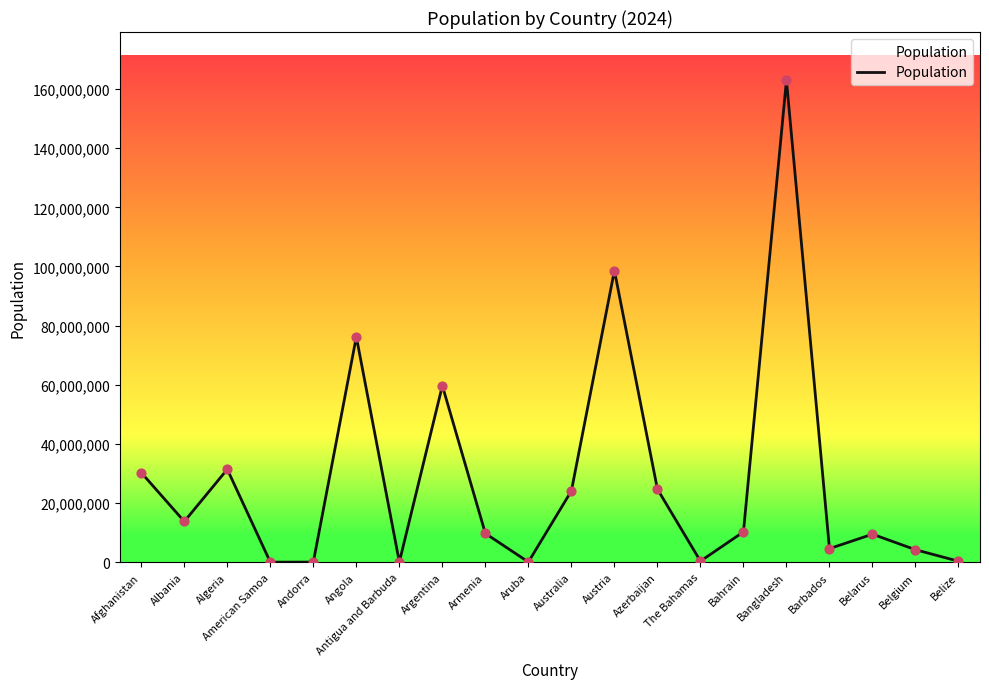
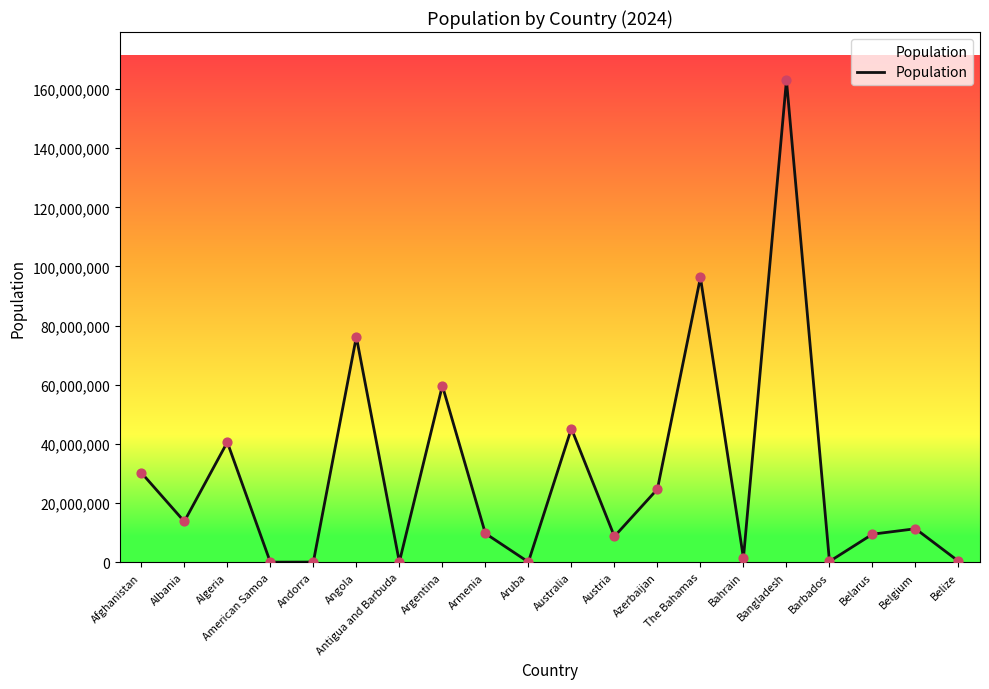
  {
    "Afghanistan": "30,000,000",
    "Albania": "14,000,000",
-   "Algeria": "31,000,000",
+   "Algeria": "41,000,000",
    "American Samoa": "0",
    "Andorra": "0",
    "Angola": "76,000,000",
    "Antigua and Barbuda": "0",
    "Argentina": "60,000,000",
    "Armenia": "10,000,000",
    "Aruba": "0",
-   "Australia": "24,000,000",
-   "Austria": "99,000,000",
+   "Australia": "45,000,000",
+   "Austria": "9,000,000",
    "Azerbaijan": "25,000,000",
-   "The Bahamas": "0",
-   "Bahrain": "10,000,000",
+   "The Bahamas": "96,000,000",
+   "Bahrain": "1,000,000",
    "Bangladesh": "163,000,000",
-   "Barbados": "5,000,000",
+   "Barbados": "0",
    "Belarus": "10,000,000",
-   "Belgium": "4,000,000",
+   "Belgium": "11,000,000",
    "Belize": "0"
  }
